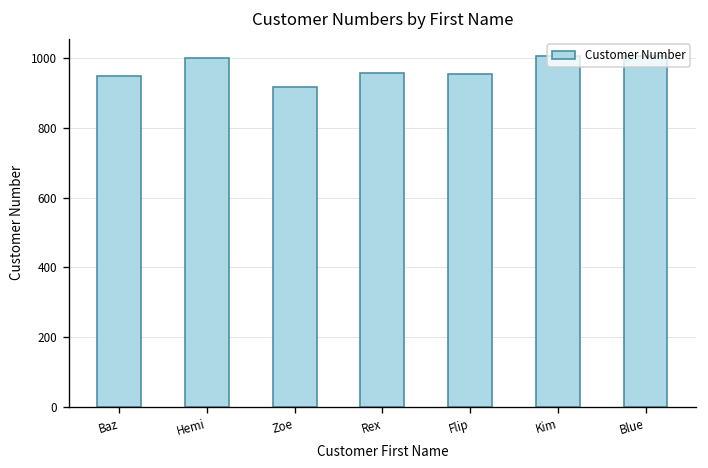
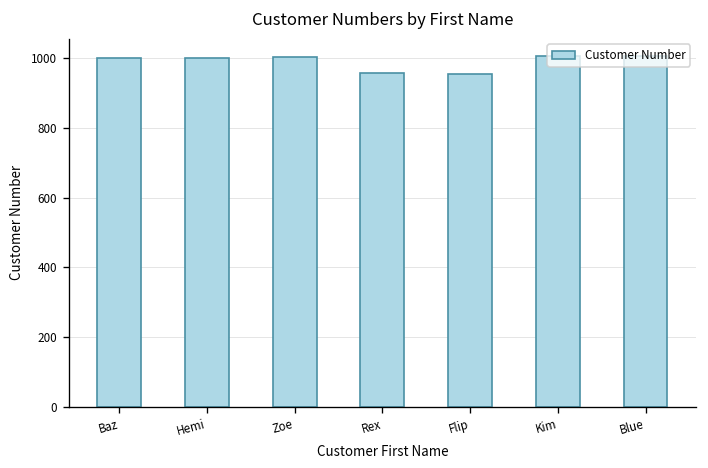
  {
-   "Baz": 950,
+   "Baz": 1000,
    "Hemi": 1000,
-   "Zoe": 920,
+   "Zoe": 1000,
    "Rex": 960,
    "Flip": 960
  }
